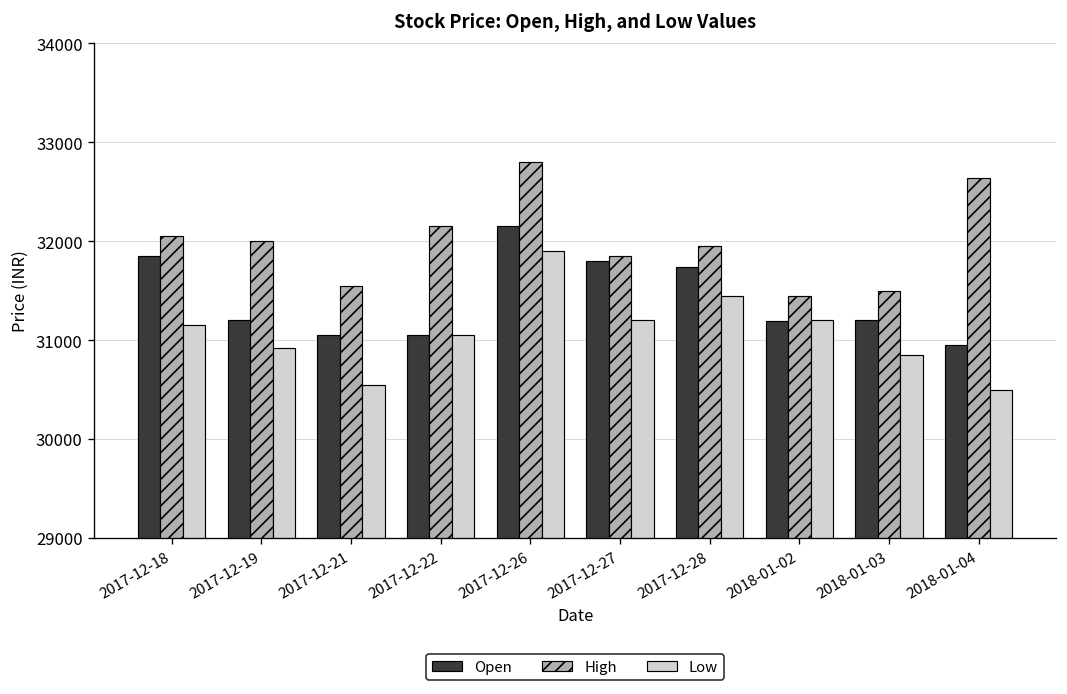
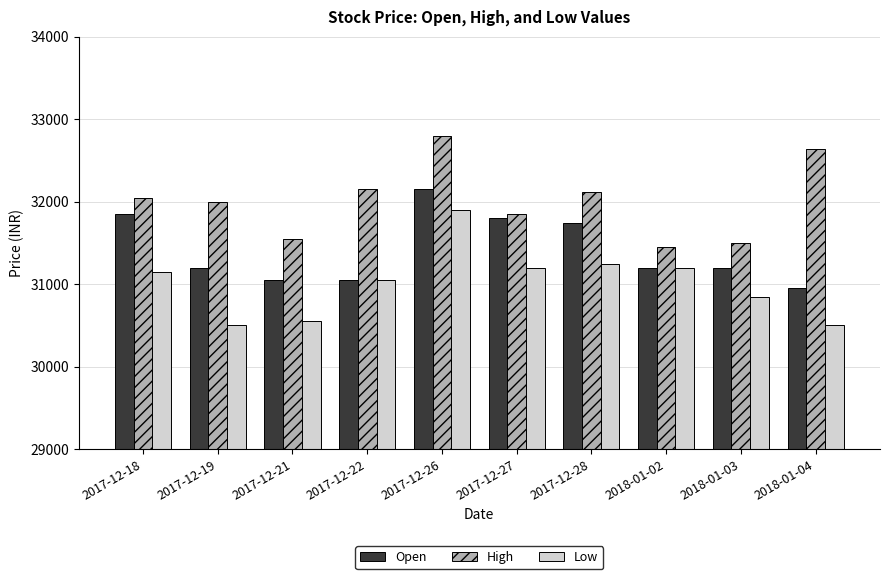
  {
    "Open": {
      "2017-12-18": 31900,
      "2017-12-19": 31200,
      "2017-12-21": 31100,
      "2017-12-22": 31100,
      "2017-12-26": 32200,
      "2017-12-27": 31800,
      "2017-12-28": 31700,
      "2018-01-02": 31200,
      "2018-01-03": 31200,
      "2018-01-04": 31000
    },
    "High": {
      "2017-12-18": 32100,
      "2017-12-19": 32000,
      "2017-12-21": 31600,
      "2017-12-22": 32200,
      "2017-12-26": 32800,
      "2017-12-27": 31900,
-     "2017-12-28": 32000,
+     "2017-12-28": 32100,
      "2018-01-02": 31500,
      "2018-01-03": 31500,
      "2018-01-04": 32600
    },
    "Low": {
      "2017-12-18": 31200,
-     "2017-12-19": 30900,
+     "2017-12-19": 30500,
      "2017-12-21": 30600,
      "2017-12-22": 31100,
      "2017-12-26": 31900,
      "2017-12-27": 31200,
-     "2017-12-28": 31500,
+     "2017-12-28": 31200,
      "2018-01-02": 31200,
      "2018-01-03": 30900,
      "2018-01-04": 30500
    }
  }
